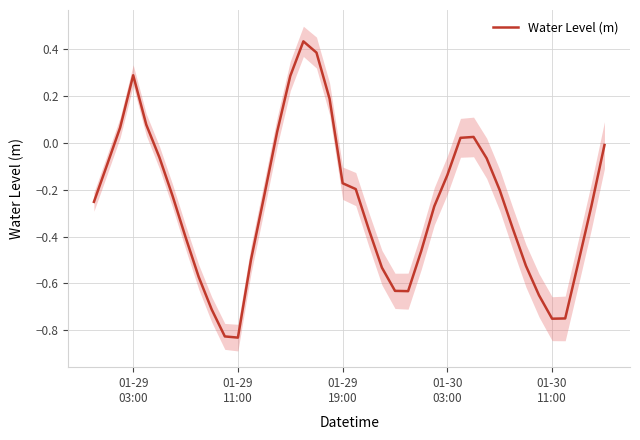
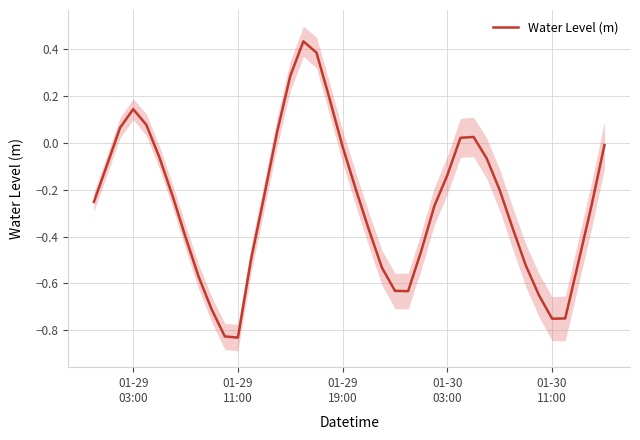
  {
    "Water Level (m)": {
-     "01-29 03:00": 0.29,
+     "01-29 03:00": 0.14,
      "01-29 11:00": -0.83,
-     "01-29 19:00": -0.17,
+     "01-29 19:00": -0.02,
      "01-30 03:00": -0.14,
      "01-30 11:00": -0.75
    }
  }
